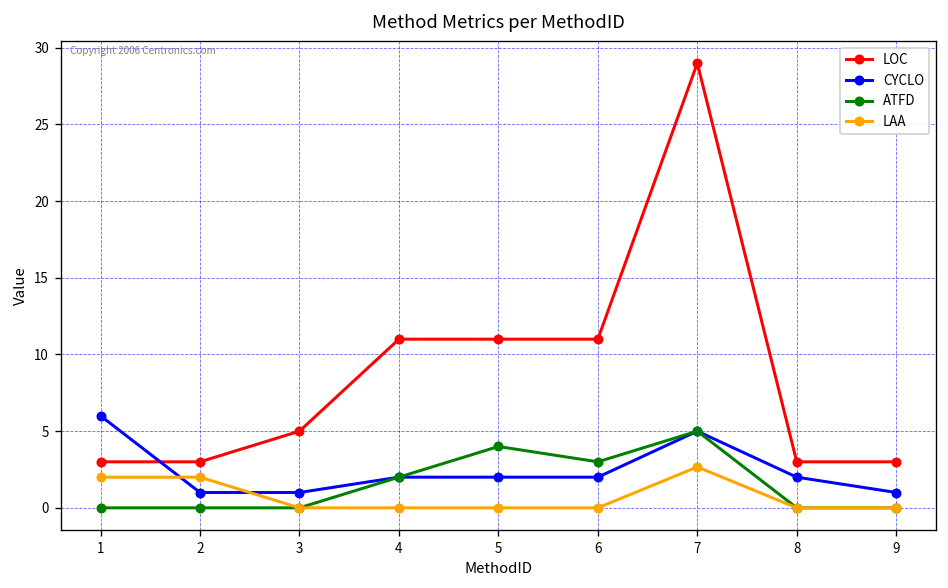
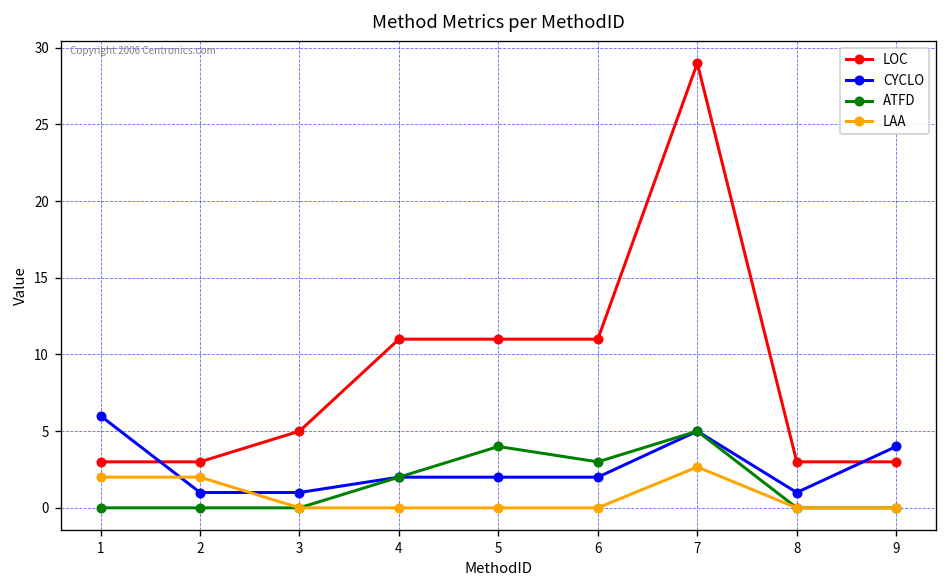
  {
    "LOC": {
      "1": 3,
      "2": 3,
      "3": 5,
      "4": 11,
      "5": 11,
      "6": 11,
      "7": 29,
      "8": 3,
      "9": 3
    },
    "CYCLO": {
      "1": 6,
      "2": 1,
      "3": 1,
      "5": 2,
      "6": 2,
-     "8": 2,
-     "9": 1
+     "8": 1,
+     "9": 4
    },
    "ATFD": {
      "1": 0,
      "2": 0,
      "5": 4,
      "6": 3
    },
    "LAA": {
      "1": 2,
      "2": 2,
      "4": 0,
      "5": 0,
      "6": 0,
      "7": 2.7
    }
  }
